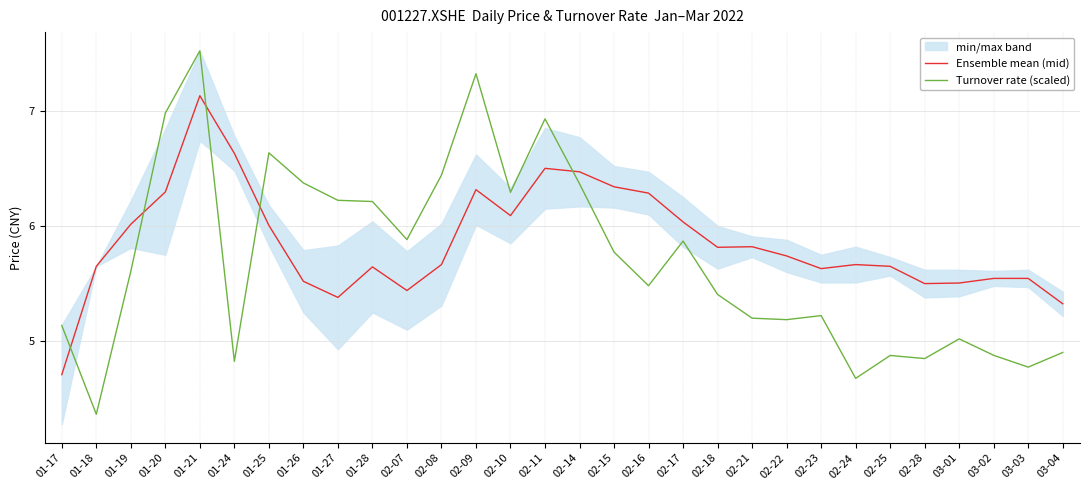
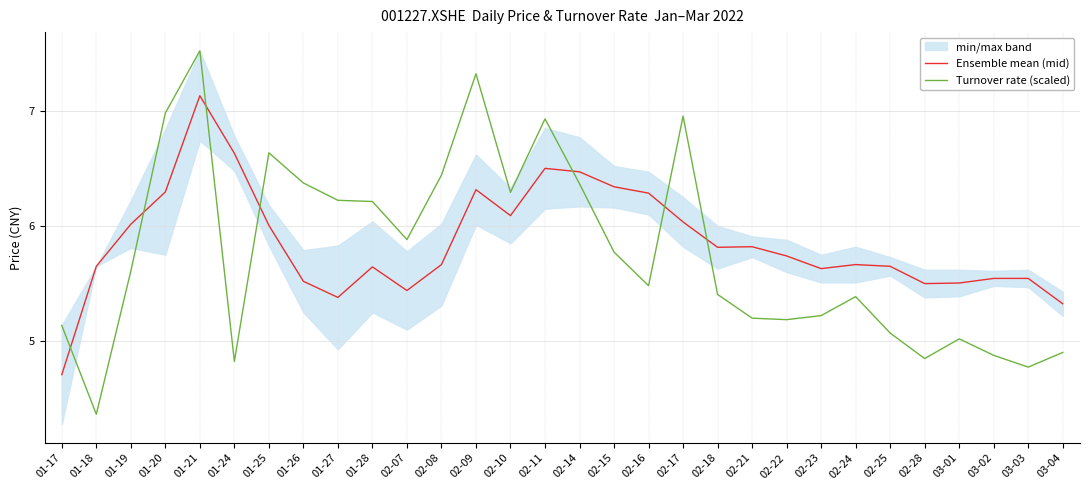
  {
    "Ensemble mean (mid)": {
      "01-17": 4.71,
      "01-19": 6.02,
      "01-20": 6.30,
      "01-21": 7.13,
      "01-24": 6.63,
      "01-25": 6.01,
      "01-26": 5.52,
      "01-27": 5.38,
      "01-28": 5.65,
      "02-07": 5.44,
      "02-08": 5.66,
      "02-09": 6.31,
      "02-10": 6.09,
      "02-11": 6.50,
      "02-14": 6.47,
      "02-15": 6.34,
      "02-16": 6.29,
      "02-17": 6.04,
      "02-18": 5.81,
      "02-21": 5.82,
      "02-22": 5.74,
      "02-23": 5.63,
      "02-24": 5.67,
      "02-25": 5.65,
      "02-28": 5.50,
      "03-01": 5.51,
      "03-02": 5.55,
      "03-03": 5.55,
      "03-04": 5.32
    },
    "Turnover rate (scaled)": {
      "01-18": 4.37,
      "01-19": 5.61,
      "01-20": 6.98,
      "01-24": 4.83,
      "01-25": 6.63,
      "01-26": 6.37,
      "01-27": 6.22,
      "01-28": 6.21,
      "02-07": 5.88,
      "02-08": 6.44,
      "02-09": 7.32,
      "02-10": 6.29,
      "02-11": 6.93,
      "02-14": 6.37,
      "02-15": 5.77,
      "02-16": 5.48,
-     "02-17": 5.87,
+     "02-17": 6.95,
      "02-18": 5.41,
      "02-21": 5.20,
      "02-22": 5.19,
      "02-23": 5.22,
-     "02-24": 4.68,
-     "02-25": 4.88,
+     "02-24": 5.39,
+     "02-25": 5.07,
      "02-28": 4.85,
      "03-01": 5.02,
      "03-02": 4.88,
      "03-03": 4.78,
      "03-04": 4.90
    }
  }
